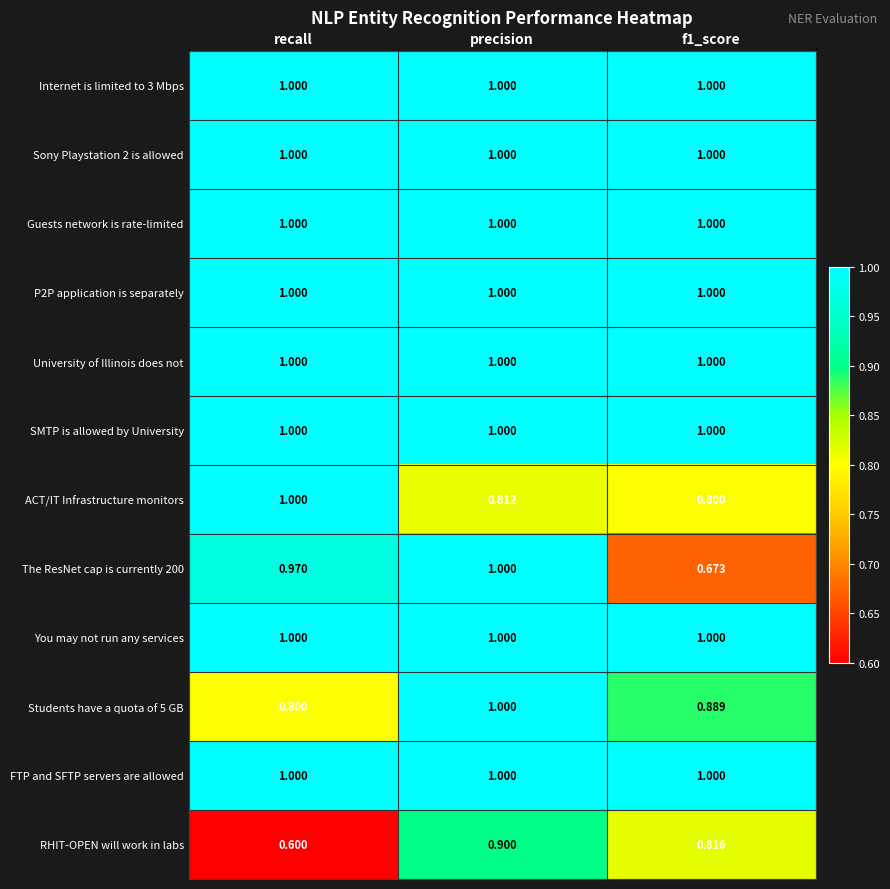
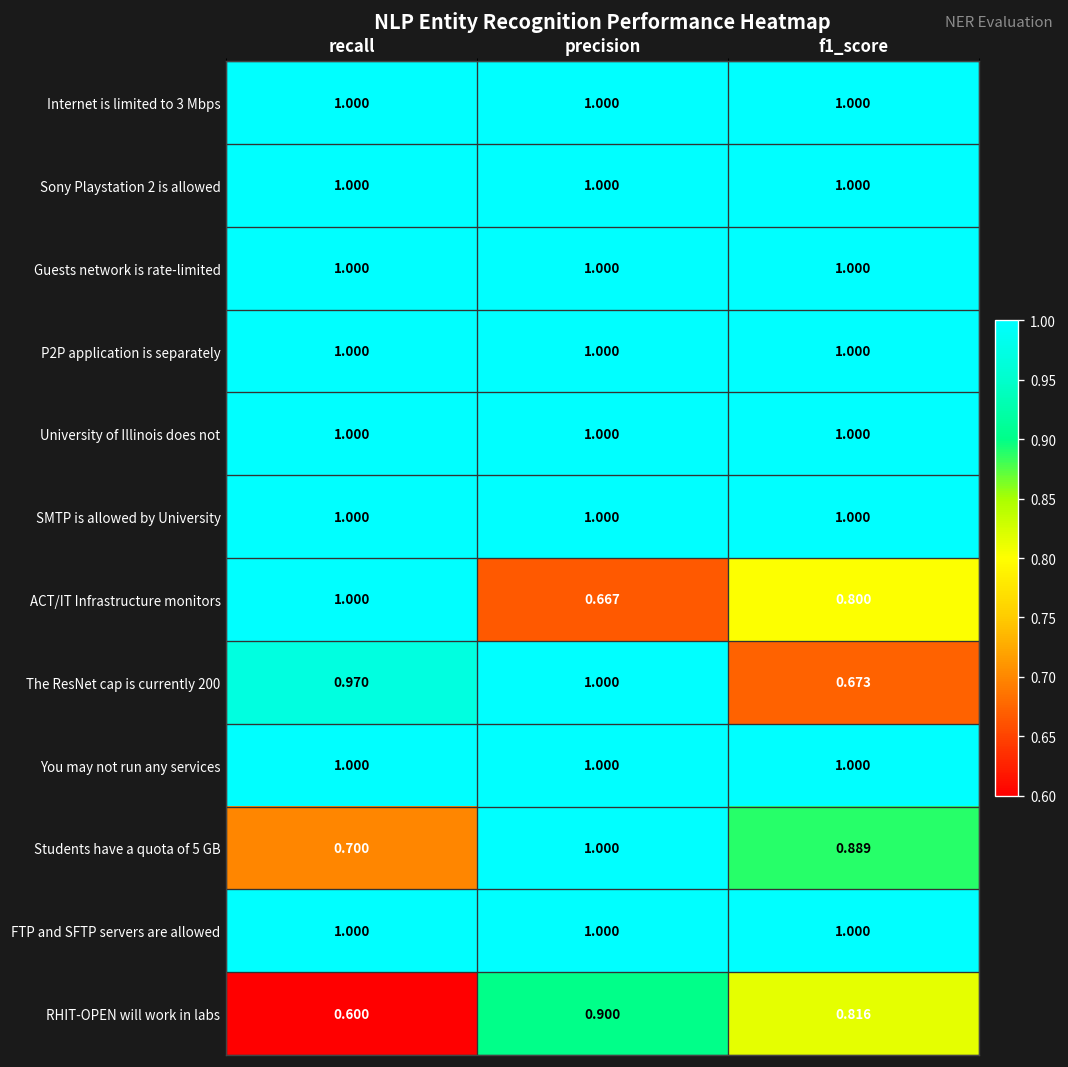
  {
    "Internet is limited to 3 Mbps": {
      "recall": 1.000,
      "precision": 1.000,
      "f1_score": 1.000
    },
    "Sony Playstation 2 is allowed": {
      "recall": 1.000,
      "precision": 1.000,
      "f1_score": 1.000
    },
    "Guests network is rate-limited": {
      "recall": 1.000,
      "precision": 1.000,
      "f1_score": 1.000
    },
    "P2P application is separately": {
      "recall": 1.000,
      "precision": 1.000,
      "f1_score": 1.000
    },
    "University of Illinois does not": {
      "recall": 1.000,
      "precision": 1.000,
      "f1_score": 1.000
    },
    "SMTP is allowed by University": {
      "recall": 1.000,
      "precision": 1.000,
      "f1_score": 1.000
    },
    "ACT/IT Infrastructure monitors": {
      "recall": 1.000,
-     "precision": 0.812,
+     "precision": 0.667,
      "f1_score": 0.800
    },
    "The ResNet cap is currently 200": {
      "recall": 0.970,
      "precision": 1.000,
      "f1_score": 0.673
    },
    "You may not run any services": {
      "recall": 1.000,
      "precision": 1.000,
      "f1_score": 1.000
    },
    "Students have a quota of 5 GB": {
-     "recall": 0.800,
+     "recall": 0.700,
      "precision": 1.000,
      "f1_score": 0.889
    },
    "FTP and SFTP servers are allowed": {
      "recall": 1.000,
      "precision": 1.000,
      "f1_score": 1.000
    },
    "RHIT-OPEN will work in labs": {
      "recall": 0.600,
      "precision": 0.900,
      "f1_score": 0.816
    }
  }
